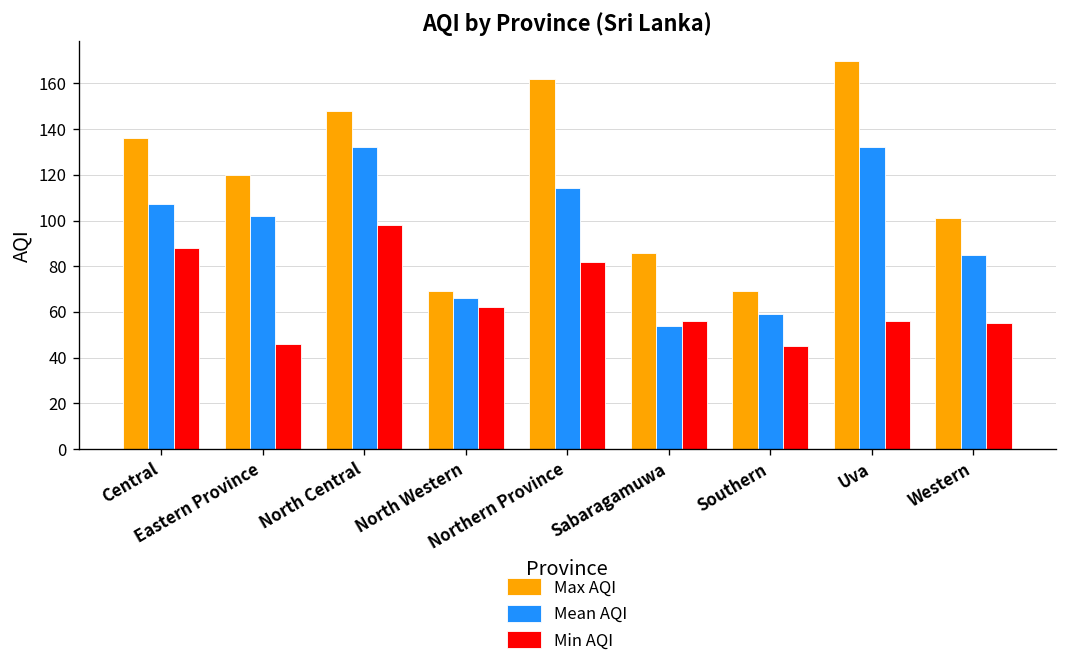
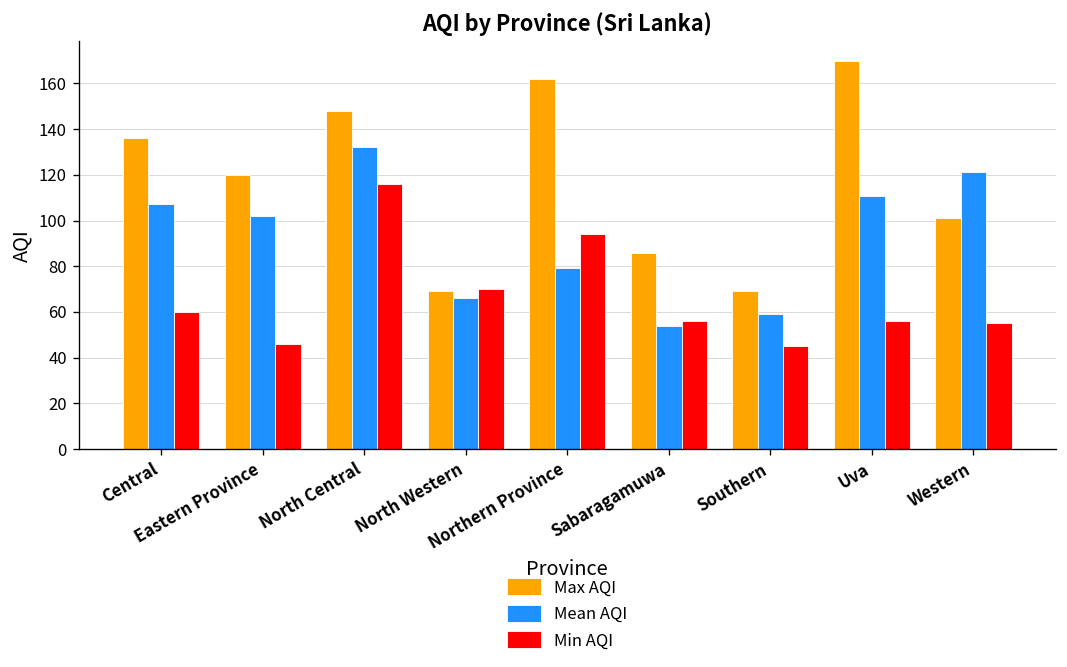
  {
    "Max AQI": {
      "Central": 136,
      "Eastern Province": 120,
      "North Central": 148,
      "North Western": 69,
      "Northern Province": 162,
      "Sabaragamuwa": 86,
      "Southern": 69,
      "Uva": 170,
      "Western": 101
    },
    "Mean AQI": {
      "Central": 107,
      "Eastern Province": 102,
      "North Central": 132,
      "North Western": 66,
-     "Northern Province": 114,
+     "Northern Province": 79,
      "Sabaragamuwa": 54,
      "Southern": 59,
-     "Uva": 132,
-     "Western": 85
+     "Uva": 111,
+     "Western": 121
    },
    "Min AQI": {
-     "Central": 88,
+     "Central": 60,
      "Eastern Province": 46,
-     "North Central": 98,
-     "North Western": 62,
-     "Northern Province": 82,
+     "North Central": 116,
+     "North Western": 70,
+     "Northern Province": 94,
      "Sabaragamuwa": 56,
      "Southern": 45,
      "Uva": 56,
      "Western": 55
    }
  }
